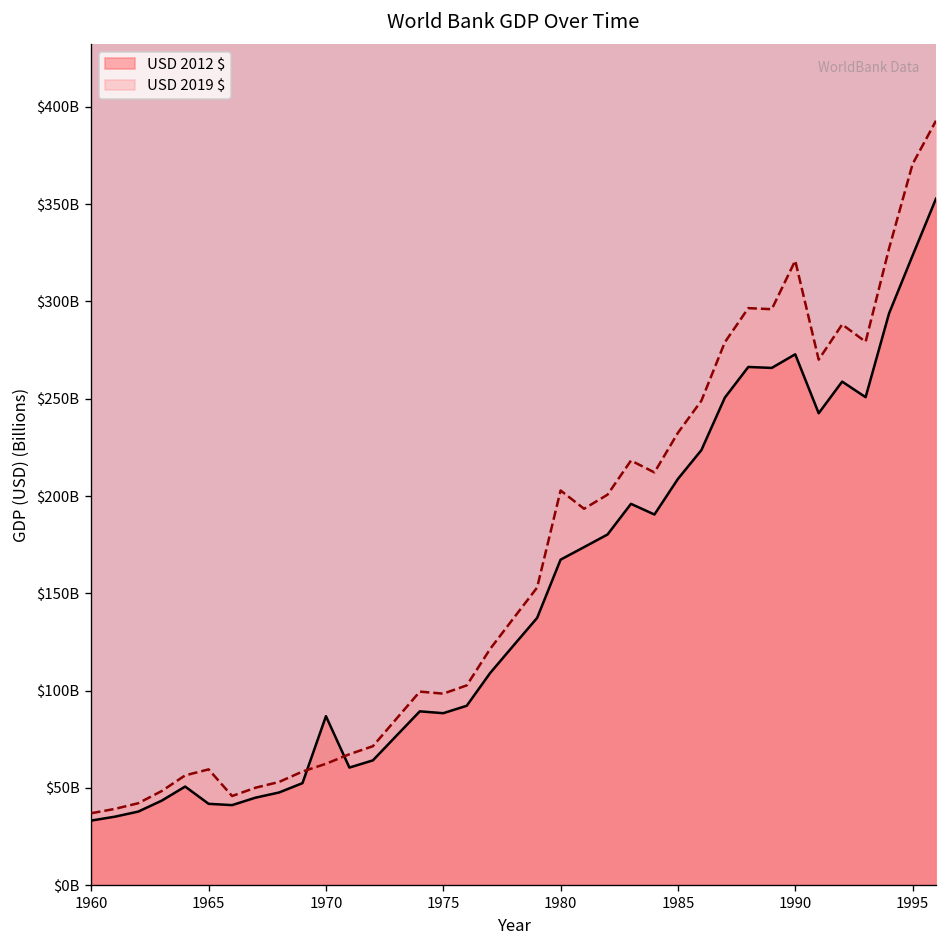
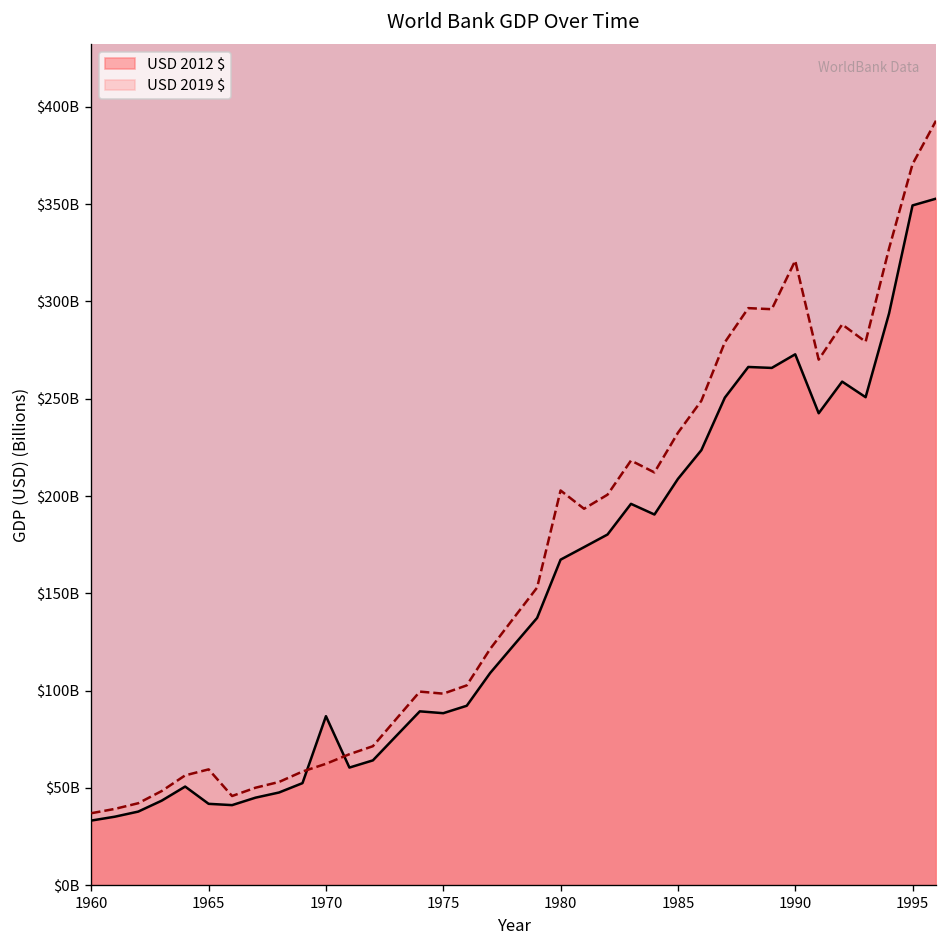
  {
    "USD 2012 $": {
      "1960": "$33000000000",
      "1965": "$42000000000",
      "1970": "$87000000000",
      "1975": "$88000000000",
      "1980": "$167000000000",
      "1985": "$209000000000",
      "1990": "$273000000000",
-     "1995": "$324000000000"
+     "1995": "$349000000000"
    },
    "USD 2019 $": {
      "1960": "$37000000000",
      "1965": "$60000000000",
      "1970": "$62000000000",
      "1975": "$98000000000",
      "1980": "$203000000000",
      "1985": "$233000000000",
      "1990": "$321000000000",
      "1995": "$371000000000"
    }
  }
